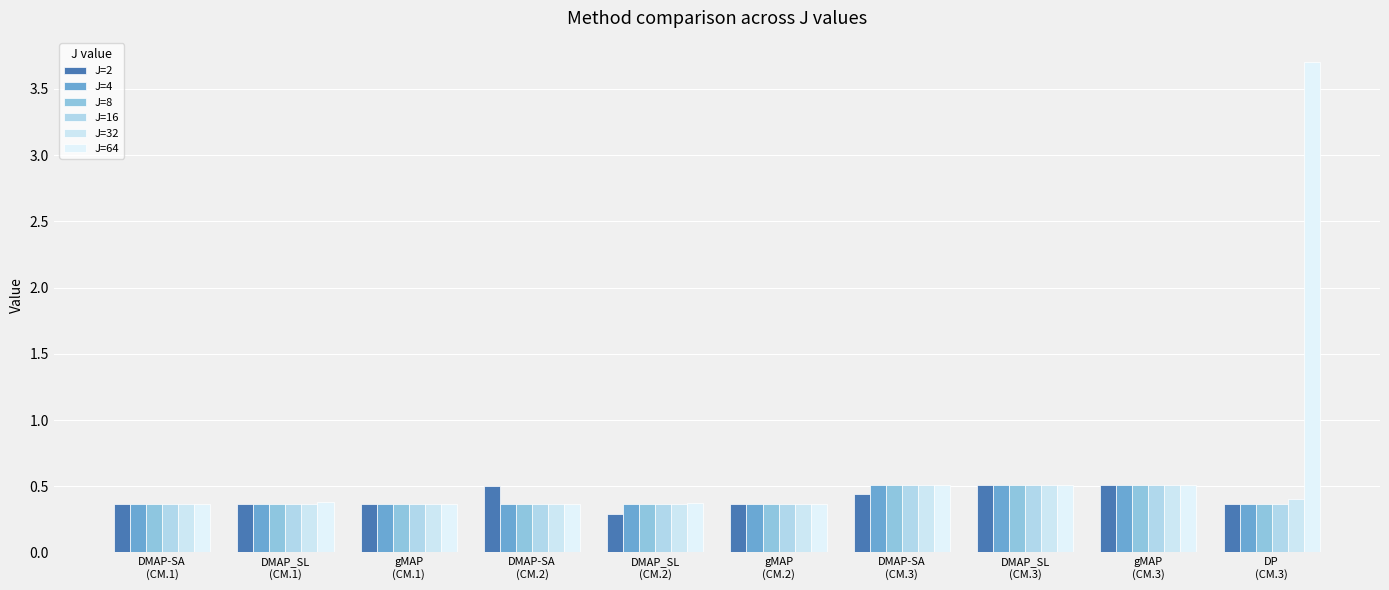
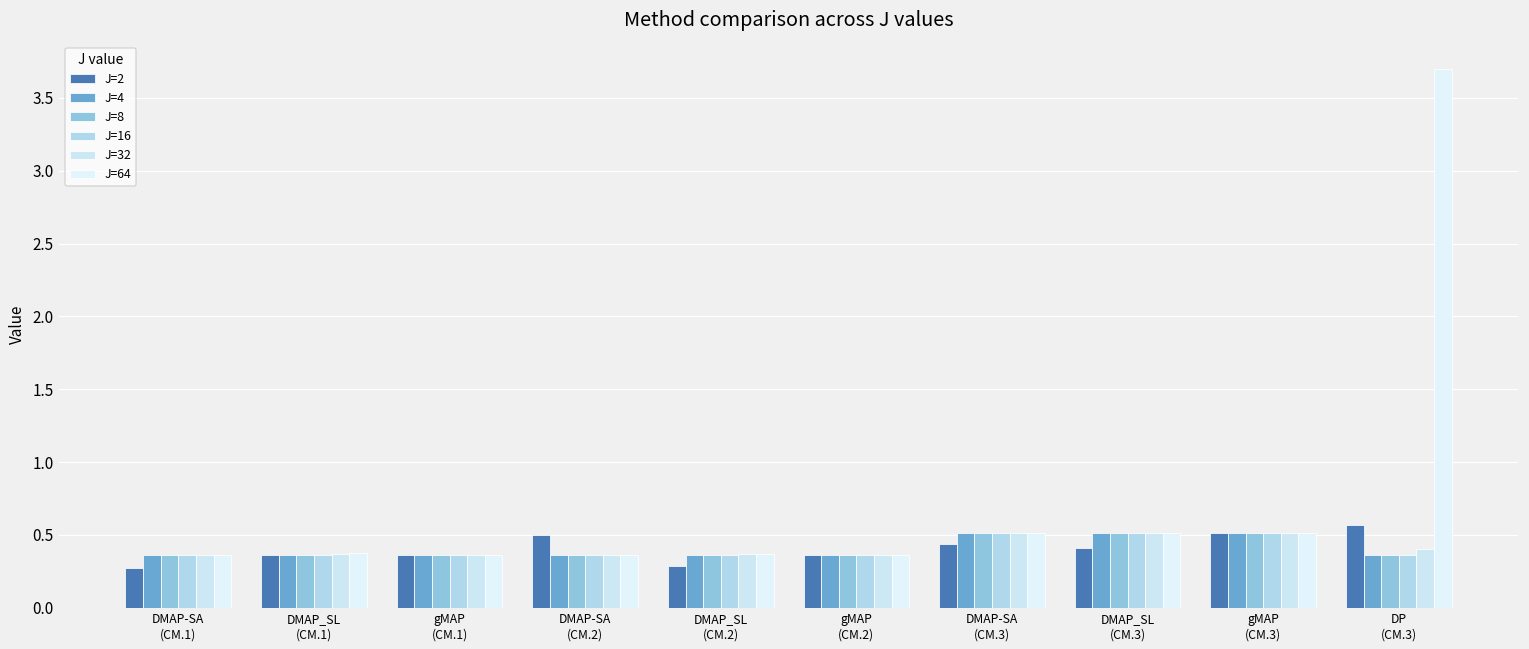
  {
    "J=2": {
-     "DMAP-SA (CM.1)": 0.36,
+     "DMAP-SA (CM.1)": 0.27,
      "DMAP_SL (CM.1)": 0.36,
      "gMAP (CM.1)": 0.36,
      "DMAP-SA (CM.2)": 0.50,
      "DMAP_SL (CM.2)": 0.29,
      "gMAP (CM.2)": 0.36,
      "DMAP-SA (CM.3)": 0.44,
-     "DMAP_SL (CM.3)": 0.51,
+     "DMAP_SL (CM.3)": 0.41,
      "gMAP (CM.3)": 0.51,
-     "DP (CM.3)": 0.36
+     "DP (CM.3)": 0.57
    }
  }
